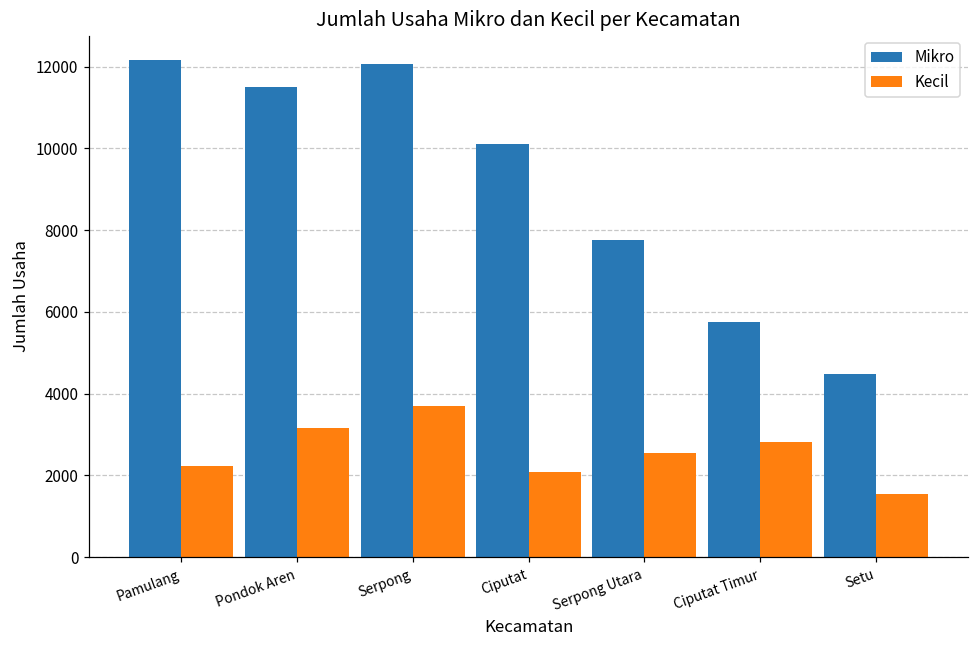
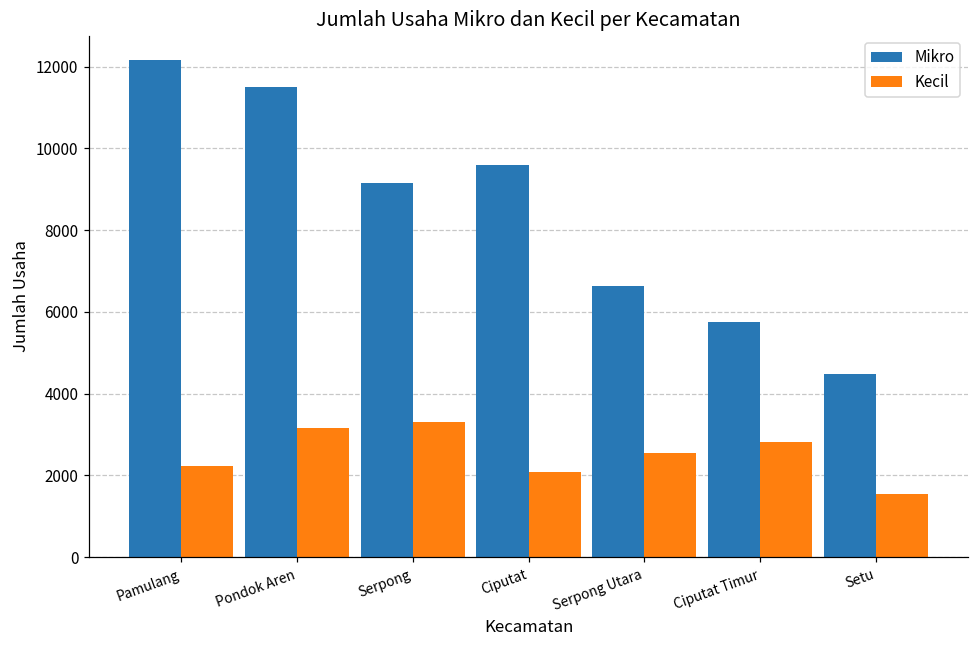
  {
    "Mikro": {
      "Pamulang": 12200,
      "Pondok Aren": 11500,
-     "Serpong": 12100,
-     "Ciputat": 10100,
-     "Serpong Utara": 7800,
+     "Serpong": 9100,
+     "Ciputat": 9600,
+     "Serpong Utara": 6600,
      "Ciputat Timur": 5800,
      "Setu": 4500
    },
    "Kecil": {
      "Pamulang": 2200,
      "Pondok Aren": 3200,
-     "Serpong": 3700,
+     "Serpong": 3300,
      "Ciputat": 2100,
      "Serpong Utara": 2500,
      "Ciputat Timur": 2800,
      "Setu": 1500
    }
  }
